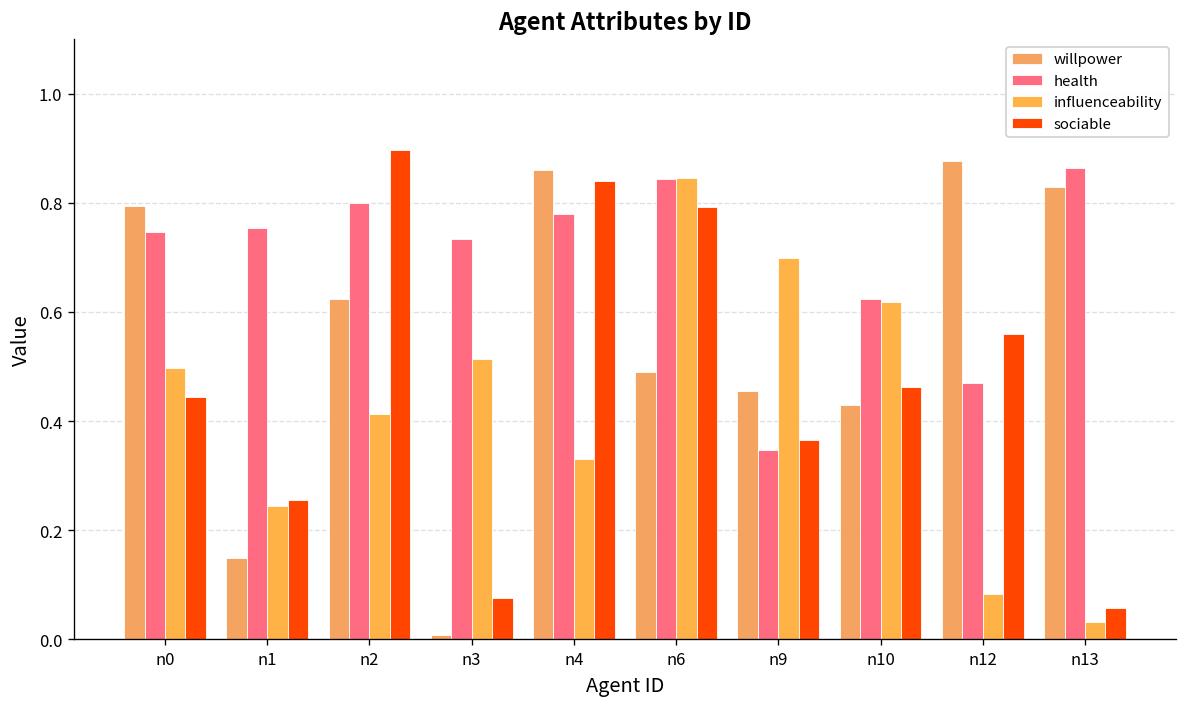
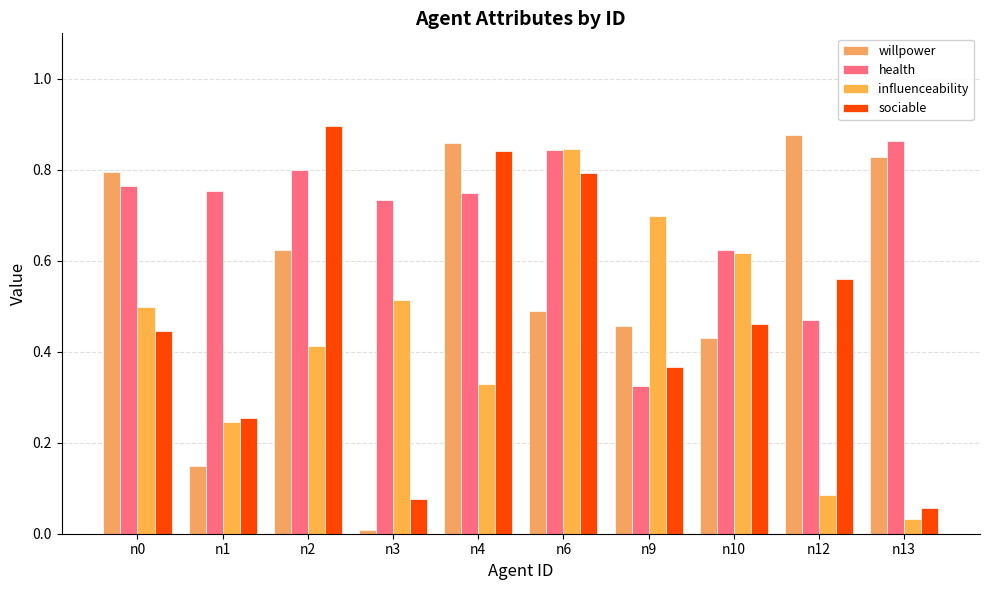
  {
    "health": {
-     "n0": 0.75,
+     "n0": 0.76,
      "n1": 0.75,
      "n2": 0.80,
      "n3": 0.73,
-     "n4": 0.78,
+     "n4": 0.75,
      "n6": 0.84,
-     "n9": 0.35,
+     "n9": 0.32,
      "n10": 0.62,
      "n12": 0.47,
      "n13": 0.86
    },
    "sociable": {
      "n0": 0.45,
      "n1": 0.26,
      "n2": 0.90,
      "n3": 0.08,
      "n4": 0.84,
      "n6": 0.79,
      "n9": 0.37,
      "n10": 0.46,
      "n12": 0.56,
      "n13": 0.06
    }
  }
